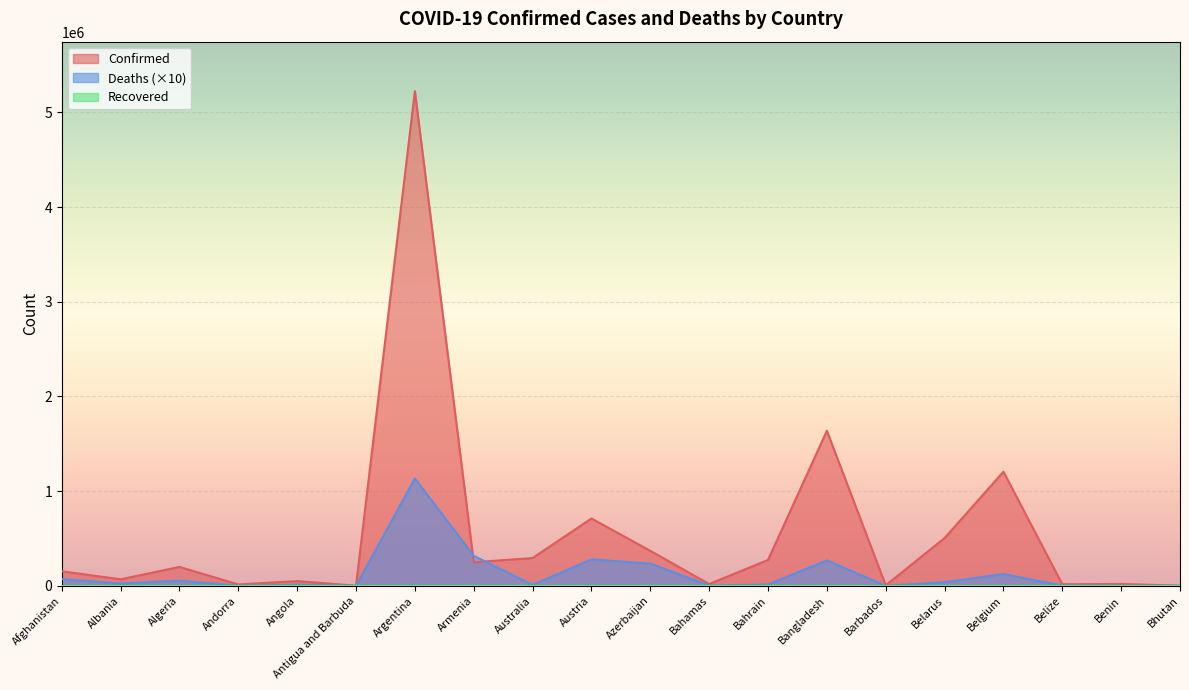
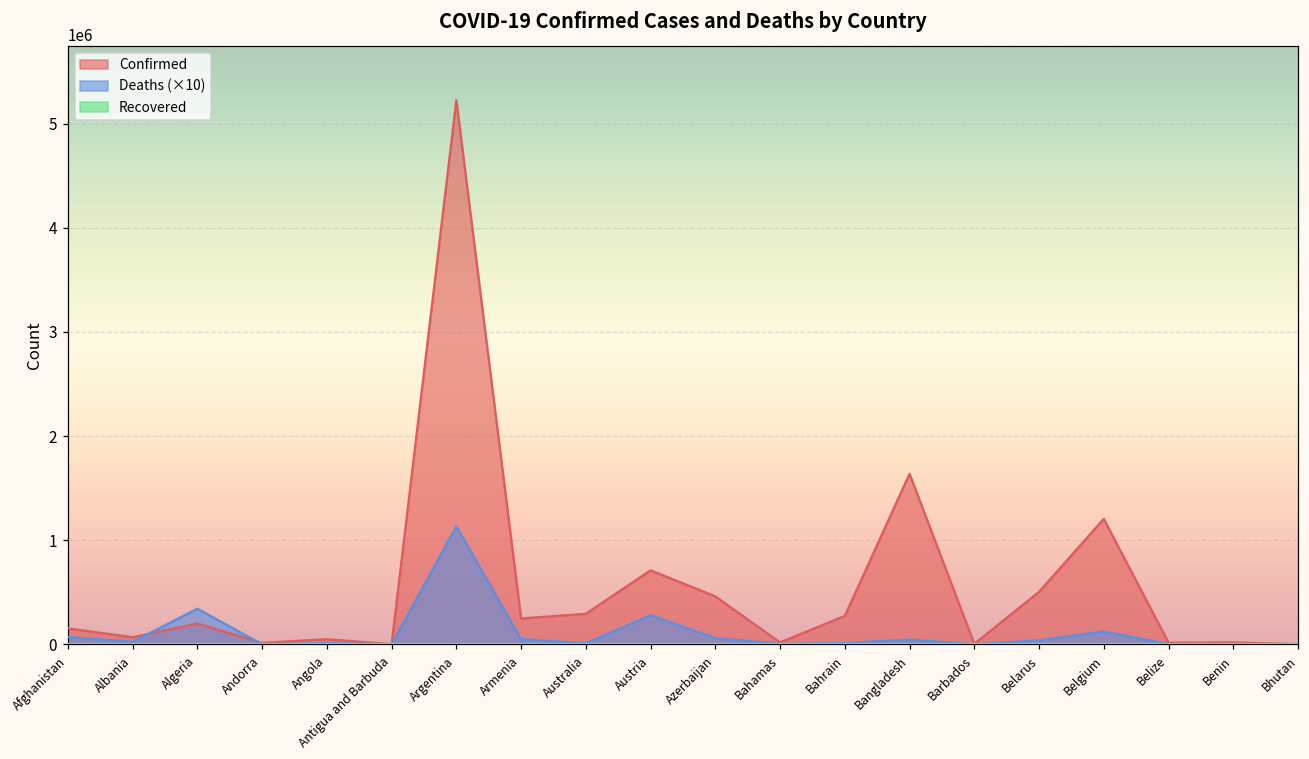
  {
    "Confirmed": {
      "Afghanistan": 200000,
      "Albania": 100000,
      "Algeria": 200000,
      "Angola": 100000,
      "Argentina": 5200000,
      "Armenia": 200000,
      "Australia": 300000,
      "Austria": 700000,
-     "Azerbaijan": 400000,
+     "Azerbaijan": 500000,
      "Bahrain": 300000,
      "Bangladesh": 1600000,
      "Belarus": 500000,
      "Belgium": 1200000
    },
    "Deaths (×10)": {
      "Afghanistan": 100000,
-     "Algeria": 100000,
+     "Algeria": 300000,
      "Argentina": 1100000,
-     "Armenia": 300000,
+     "Armenia": 100000,
      "Austria": 300000,
-     "Azerbaijan": 200000,
-     "Bangladesh": 300000,
+     "Azerbaijan": 100000,
+     "Bangladesh": 0,
      "Belarus": 0,
      "Belgium": 100000
    },
    "Recovered": {
      "Afghanistan": 0,
      "Algeria": 0,
      "Argentina": 0,
      "Armenia": 0,
      "Austria": 0,
      "Azerbaijan": 0,
      "Bangladesh": 0,
      "Belarus": 0,
      "Belgium": 0
    }
  }
